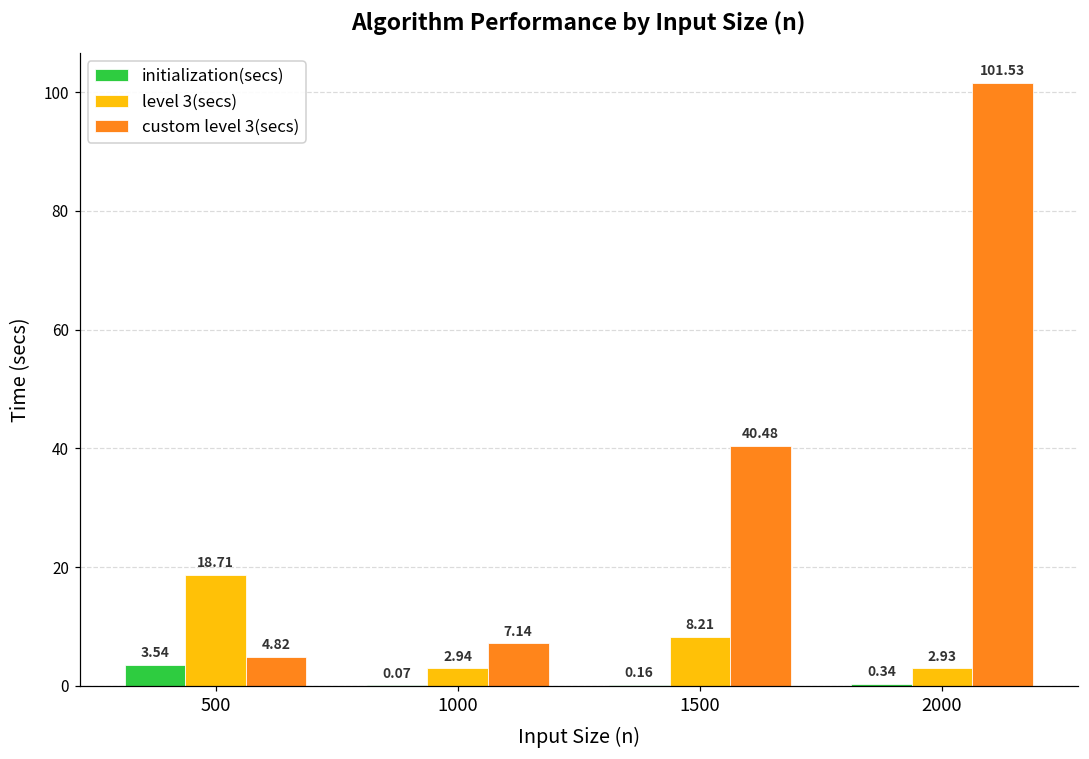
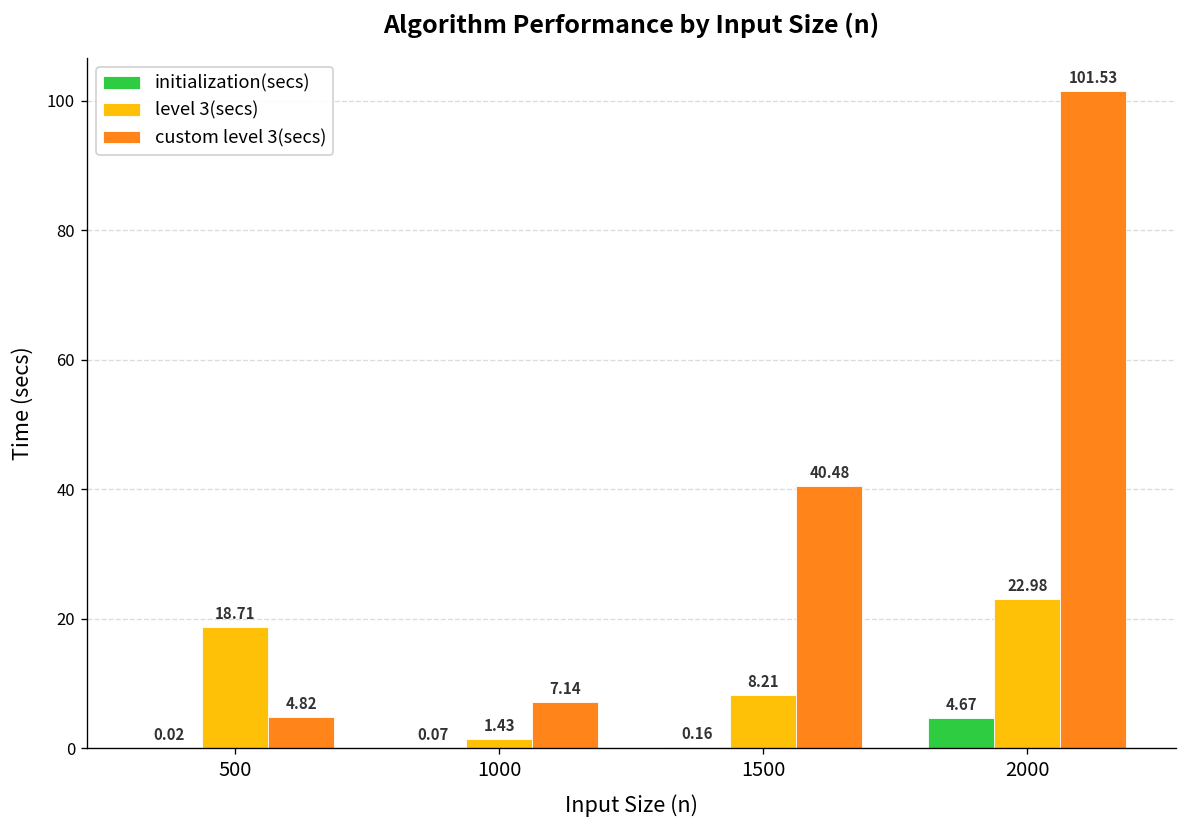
  {
    "initialization(secs)": {
-     "500": 3.54,
+     "500": 0.02,
      "1000": 0.07,
      "1500": 0.16,
-     "2000": 0.34
+     "2000": 4.67
    },
    "level 3(secs)": {
      "500": 18.71,
-     "1000": 2.94,
+     "1000": 1.43,
      "1500": 8.21,
-     "2000": 2.93
+     "2000": 22.98
    },
    "custom level 3(secs)": {
      "500": 4.82,
      "1000": 7.14,
      "1500": 40.48,
      "2000": 101.53
    }
  }
